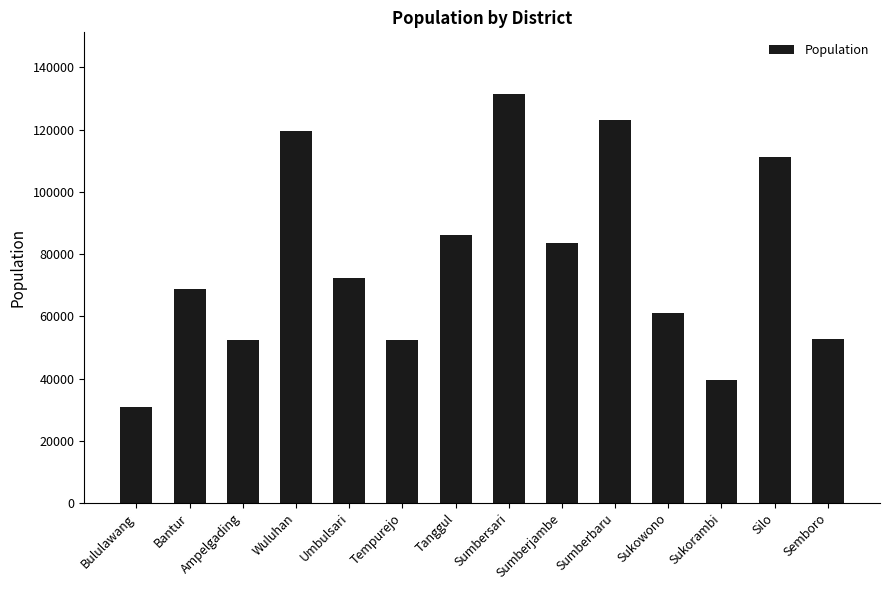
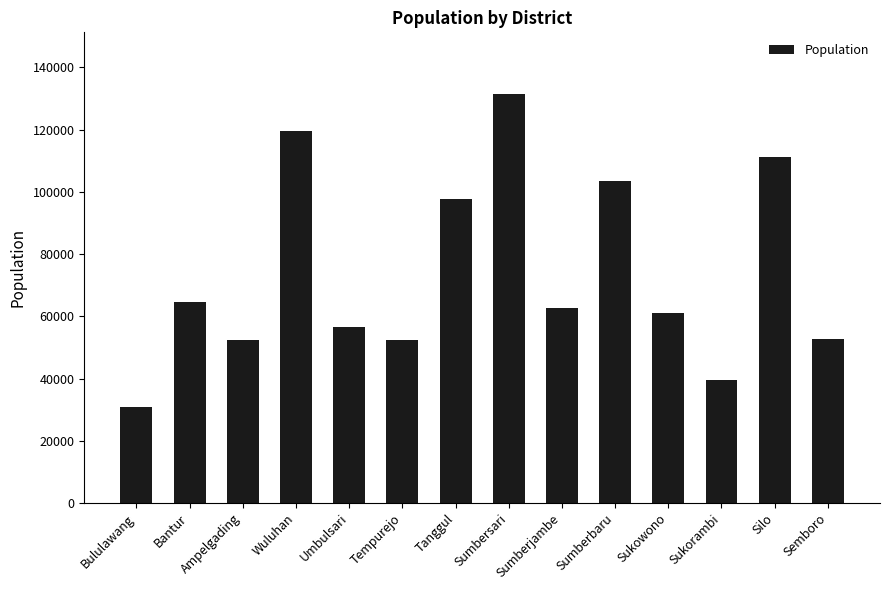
  {
    "Bululawang": 31000,
-   "Bantur": 69000,
+   "Bantur": 65000,
    "Ampelgading": 52000,
    "Wuluhan": 119000,
-   "Umbulsari": 72000,
+   "Umbulsari": 57000,
    "Tempurejo": 52000,
-   "Tanggul": 86000,
+   "Tanggul": 98000,
    "Sumbersari": 132000,
-   "Sumberjambe": 84000,
-   "Sumberbaru": 123000,
+   "Sumberjambe": 63000,
+   "Sumberbaru": 104000,
    "Sukowono": 61000,
    "Sukorambi": 40000,
    "Silo": 111000,
    "Semboro": 53000
  }
